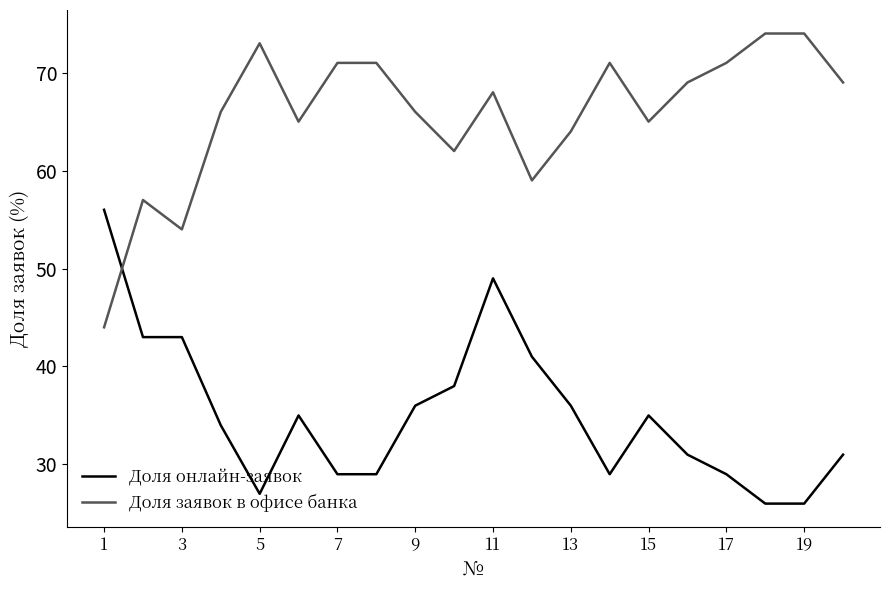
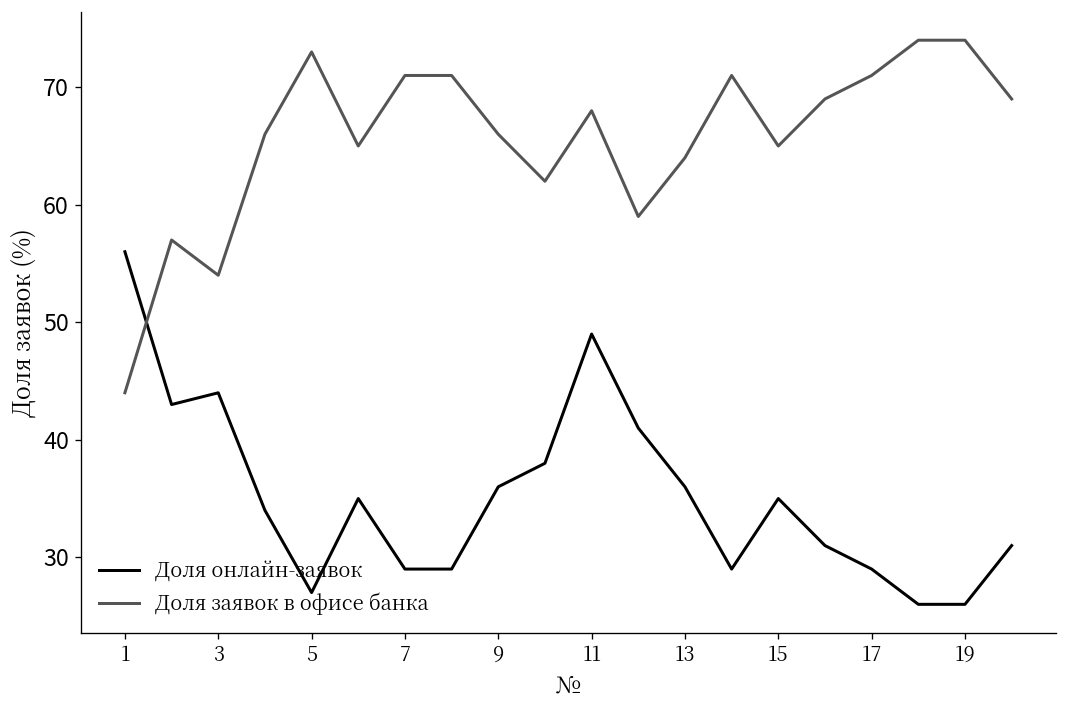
  {
    "Доля онлайн-заявок": {
      "1": 56,
-     "3": 43,
+     "3": 44,
      "5": 27,
      "7": 29,
      "9": 36,
      "11": 49,
      "13": 36,
      "15": 35,
      "17": 29,
      "19": 26
    },
    "Доля заявок в офисе банка": {
      "1": 44,
      "3": 54,
      "5": 73,
      "7": 71,
      "9": 66,
      "11": 68,
      "13": 64,
      "15": 65,
      "17": 71,
      "19": 74
    }
  }
